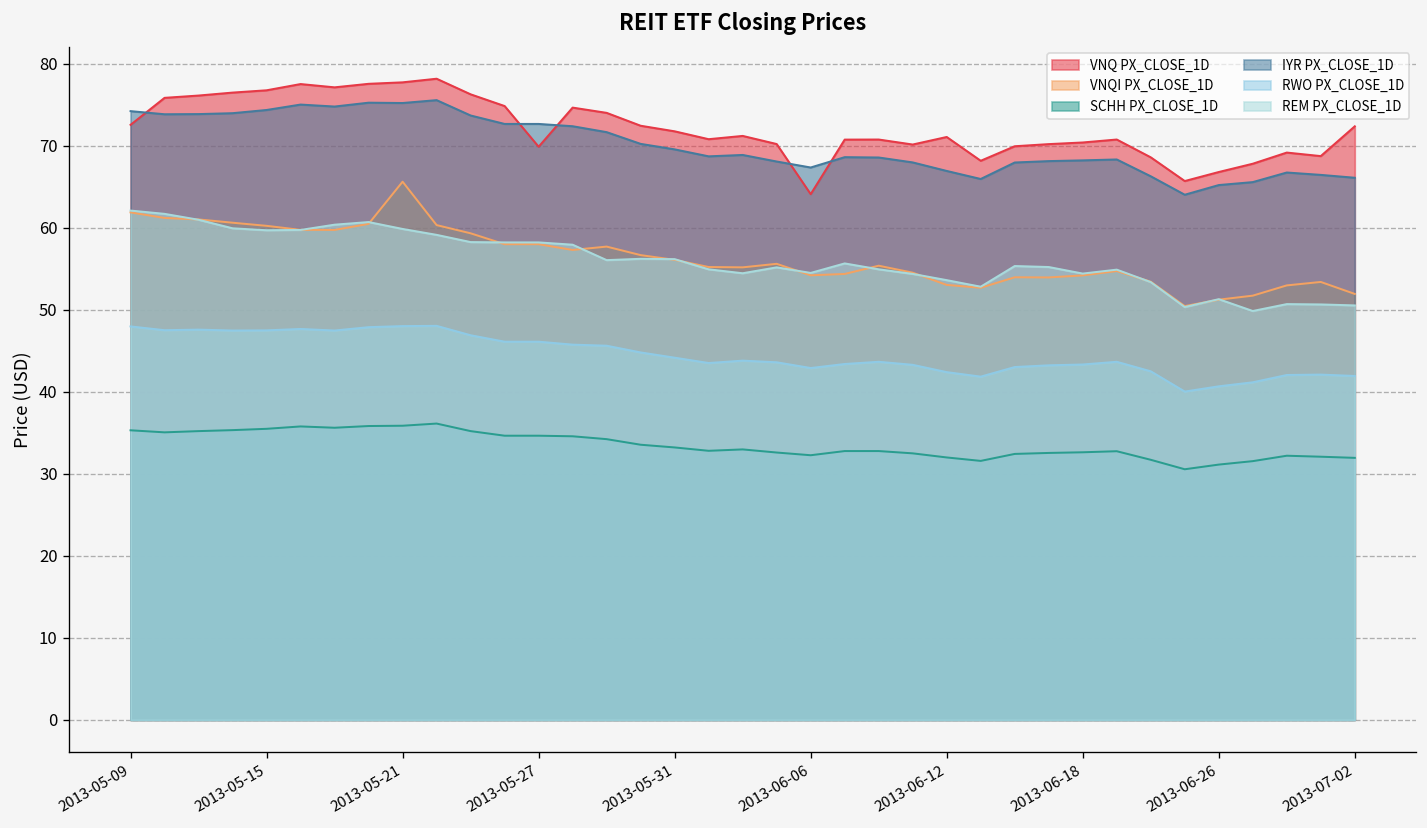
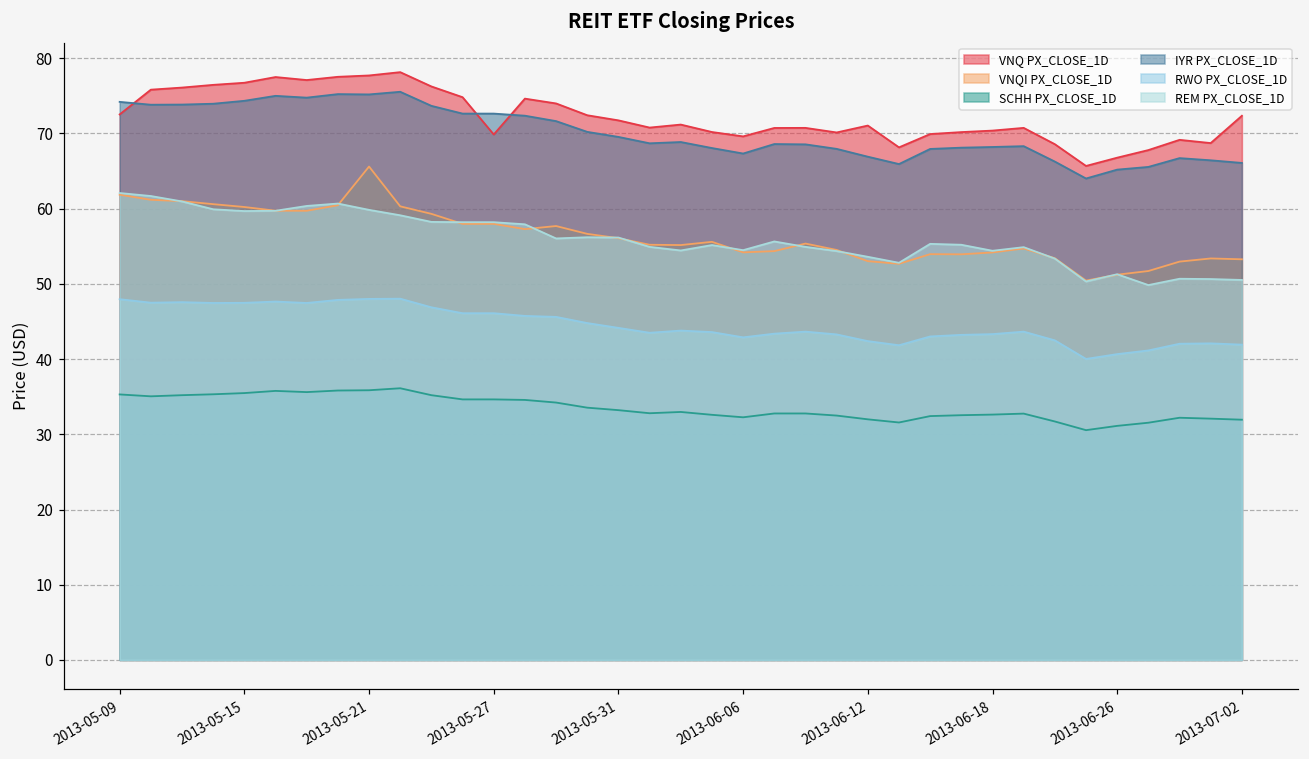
  {
    "VNQ PX_CLOSE_1D": {
      "2013-05-09": 73,
      "2013-05-15": 77,
      "2013-05-21": 78,
      "2013-05-27": 70,
      "2013-05-31": 72,
-     "2013-06-06": 64,
+     "2013-06-06": 70,
      "2013-06-12": 71,
      "2013-06-18": 70,
      "2013-06-26": 67,
      "2013-07-02": 72
    },
    "VNQI PX_CLOSE_1D": {
      "2013-05-15": 60,
      "2013-05-21": 66,
      "2013-06-12": 53,
-     "2013-07-02": 52
+     "2013-07-02": 53
    }
  }
